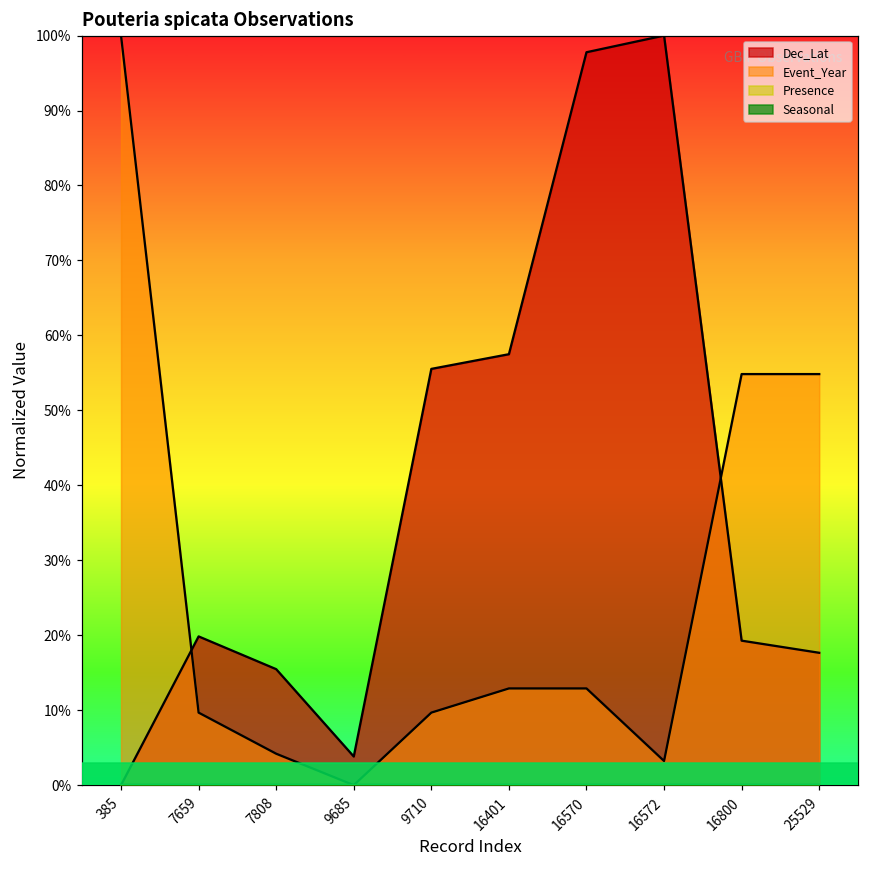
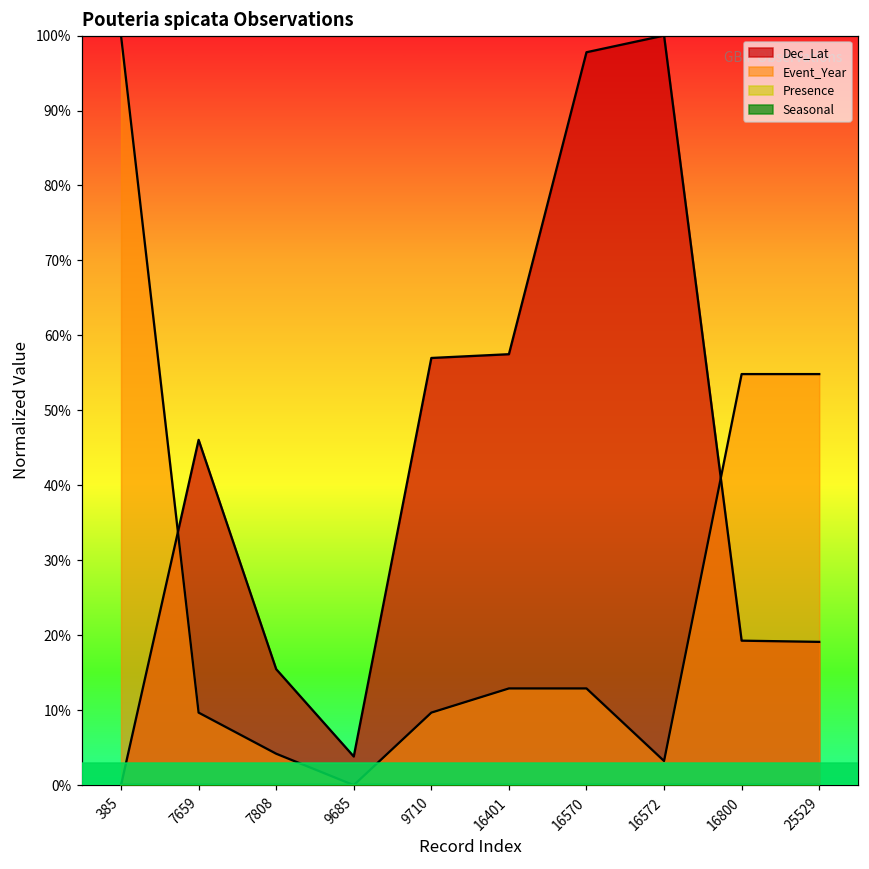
  {
    "Dec_Lat": {
-     "7659": "20%",
+     "7659": "46%",
      "7808": "15%",
      "9685": "4%",
-     "9710": "56%",
+     "9710": "57%",
      "16401": "57%",
      "16570": "98%",
      "16572": "100%",
      "16800": "19%",
-     "25529": "18%"
+     "25529": "19%"
    },
    "Event_Year": {
      "385": "100%",
      "7659": "10%",
      "7808": "4%",
      "9710": "10%",
      "16401": "13%",
      "16570": "13%",
      "16572": "3%",
      "16800": "55%",
      "25529": "55%"
    }
  }
